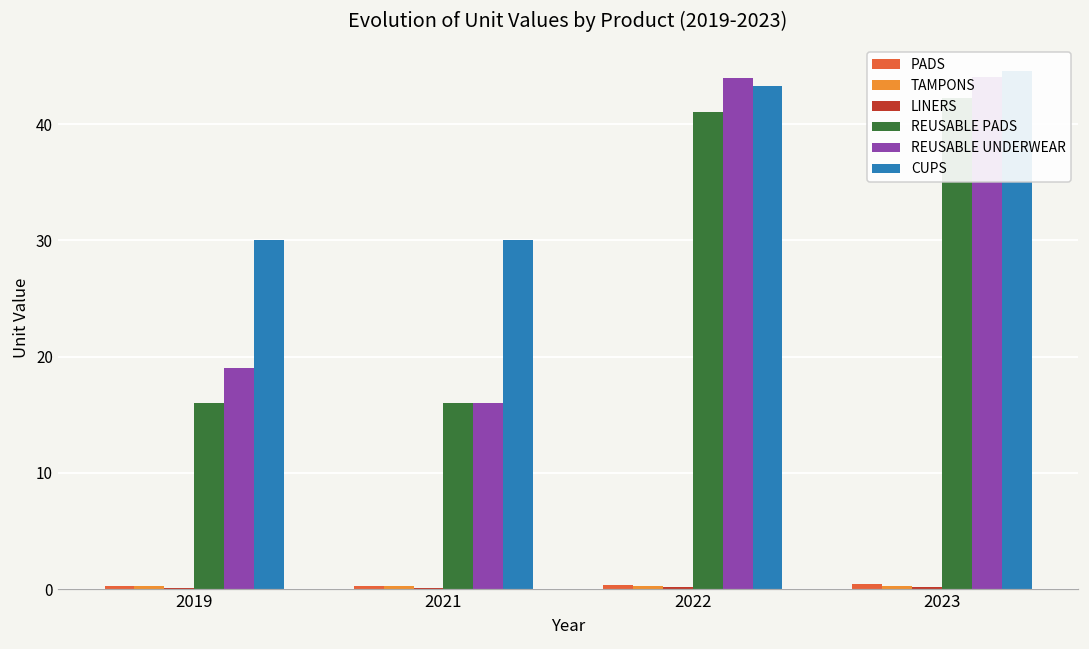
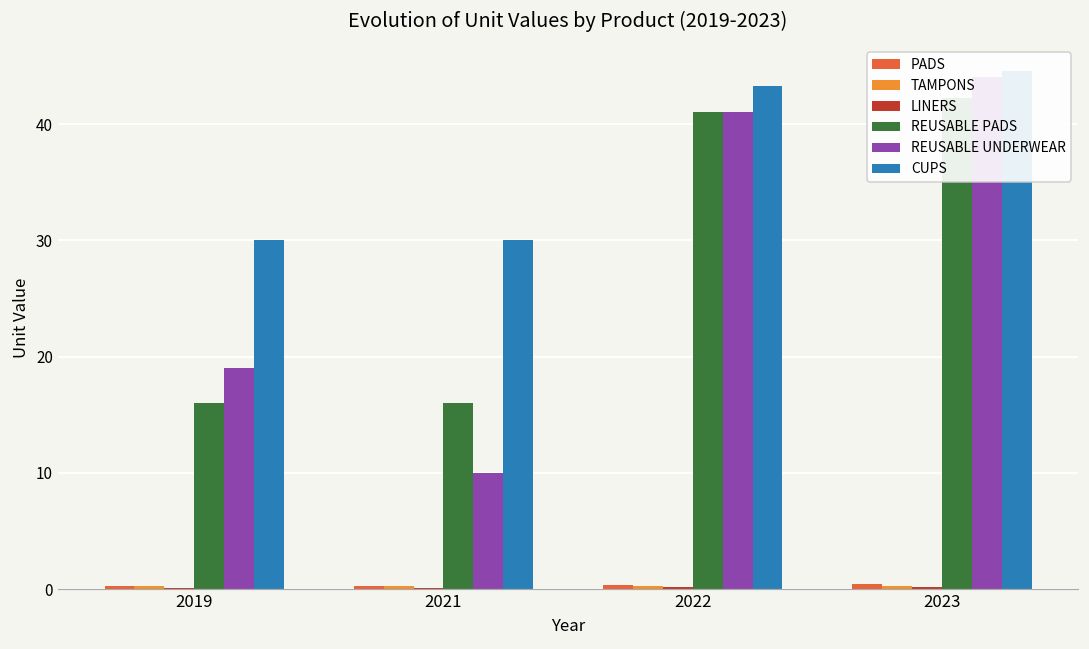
  {
    "REUSABLE PADS": {
      "2019": 16,
      "2021": 16,
      "2022": 41
    },
    "REUSABLE UNDERWEAR": {
      "2019": 19,
-     "2021": 16,
-     "2022": 44
+     "2021": 10,
+     "2022": 41
    },
    "CUPS": {
      "2019": 30,
      "2021": 30,
      "2022": 43.2
    }
  }
